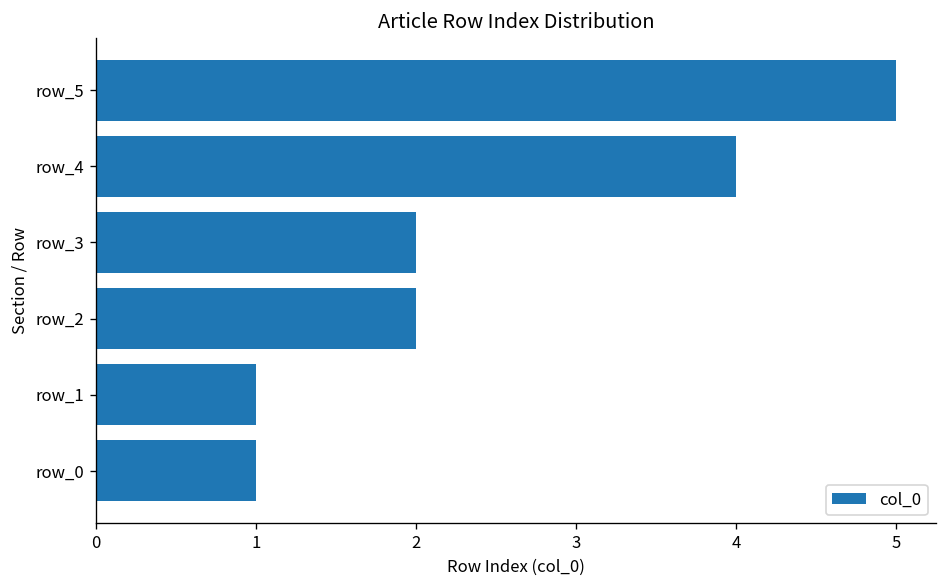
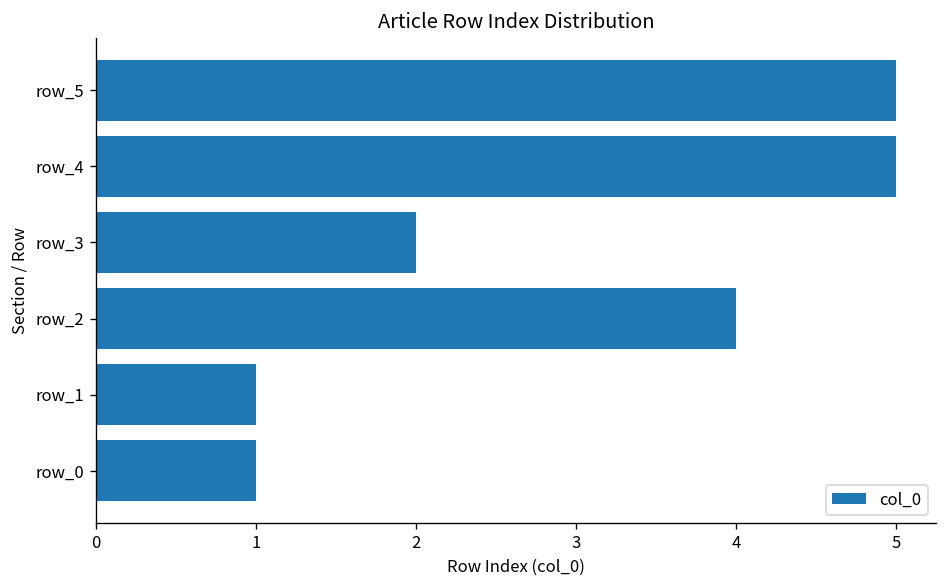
  {
    "row_5": 5,
-   "row_4": 4,
+   "row_4": 5,
    "row_3": 2,
-   "row_2": 2,
+   "row_2": 4,
    "row_1": 1,
    "row_0": 1
  }
